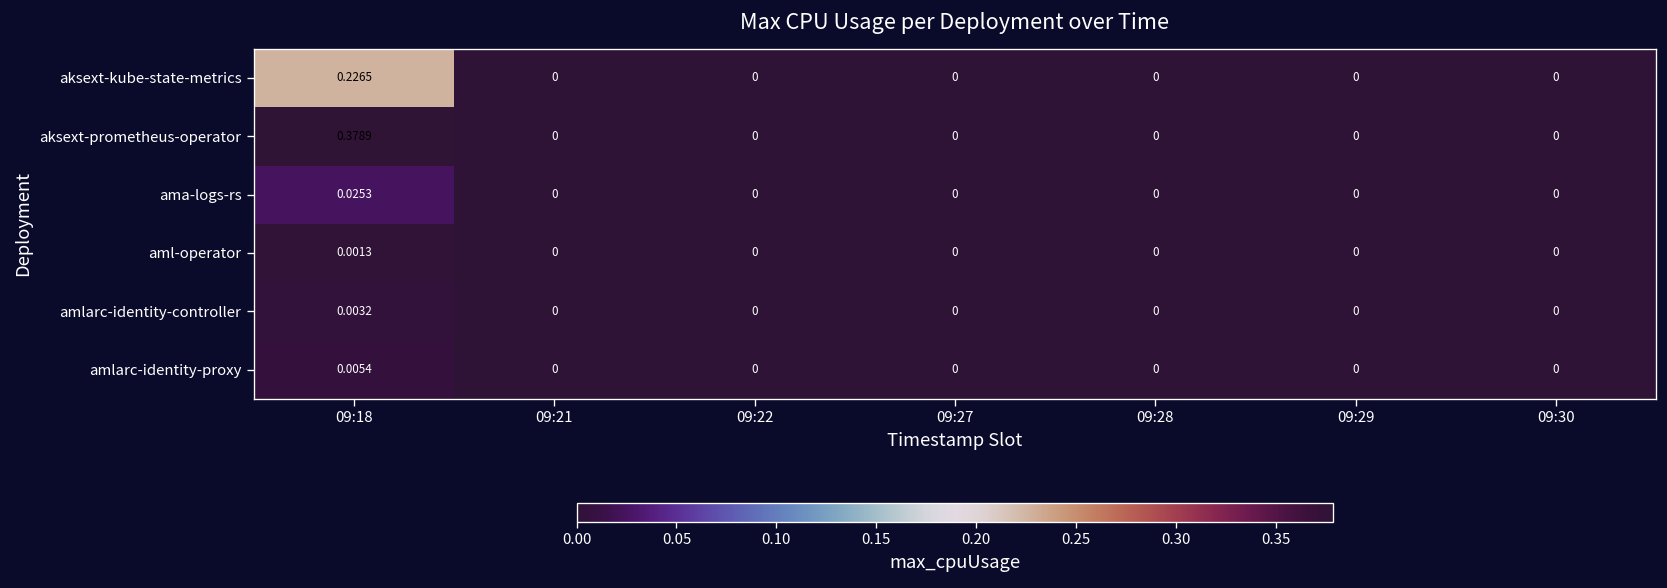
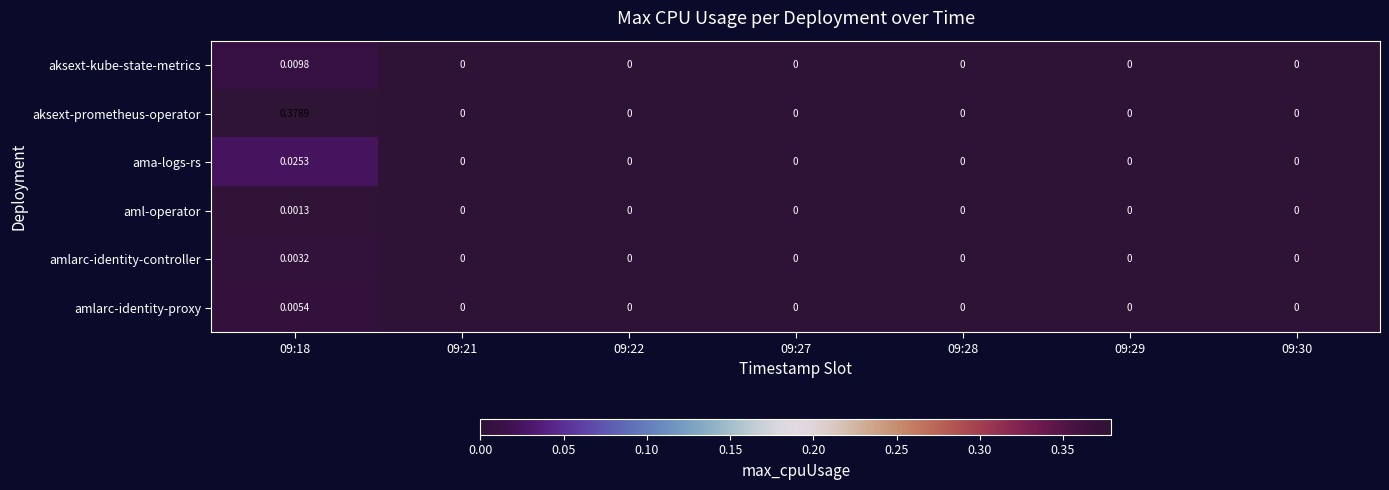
  {
    "aksext-kube-state-metrics": {
-     "09:18": 0.2265,
+     "09:18": 0.0098,
      "09:21": 0,
      "09:22": 0,
      "09:27": 0,
      "09:28": 0,
      "09:29": 0,
      "09:30": 0
    },
    "aksext-prometheus-operator": {
      "09:18": 0.3789,
      "09:21": 0,
      "09:22": 0,
      "09:27": 0,
      "09:28": 0,
      "09:29": 0,
      "09:30": 0
    },
    "ama-logs-rs": {
      "09:18": 0.0253,
      "09:21": 0,
      "09:22": 0,
      "09:27": 0,
      "09:28": 0,
      "09:29": 0,
      "09:30": 0
    },
    "aml-operator": {
      "09:18": 0.0013,
      "09:21": 0,
      "09:22": 0,
      "09:27": 0,
      "09:28": 0,
      "09:29": 0,
      "09:30": 0
    },
    "amlarc-identity-controller": {
      "09:18": 0.0032,
      "09:21": 0,
      "09:22": 0,
      "09:27": 0,
      "09:28": 0,
      "09:29": 0,
      "09:30": 0
    },
    "amlarc-identity-proxy": {
      "09:18": 0.0054,
      "09:21": 0,
      "09:22": 0,
      "09:27": 0,
      "09:28": 0,
      "09:29": 0,
      "09:30": 0
    }
  }
